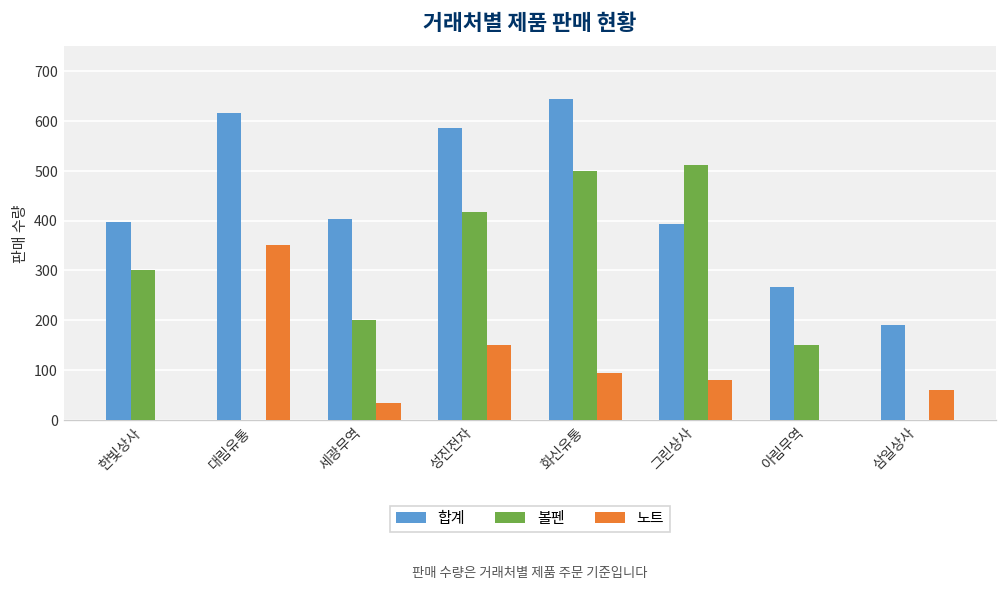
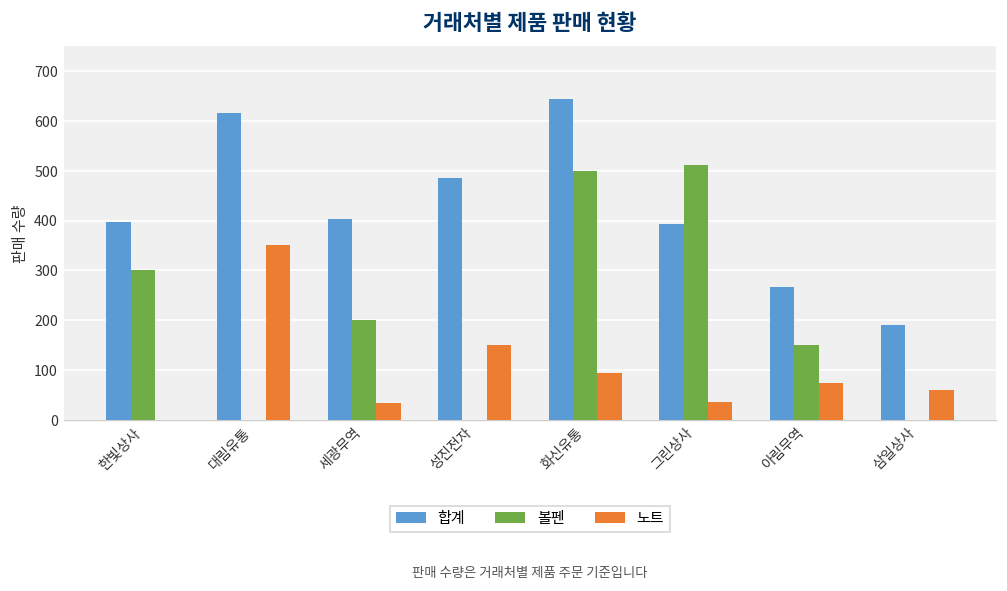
  {
    "합계": {
      "한빛상사": 400,
      "대림유통": 620,
      "세광무역": 400,
-     "성진전자": 590,
+     "성진전자": 490,
      "화신유통": 640,
      "그린상사": 390,
      "아림무역": 270,
      "삼일상사": 190
    },
    "볼펜": {
      "한빛상사": 300,
      "대림유통": 0,
      "세광무역": 200,
-     "성진전자": 420,
+     "성진전자": 0,
      "화신유통": 500,
      "그린상사": 510,
      "아림무역": 150,
      "삼일상사": 0
    },
    "노트": {
      "한빛상사": 0,
      "대림유통": 350,
      "세광무역": 30,
      "성진전자": 150,
      "화신유통": 90,
-     "그린상사": 80,
-     "아림무역": 0,
+     "그린상사": 40,
+     "아림무역": 70,
      "삼일상사": 60
    }
  }
